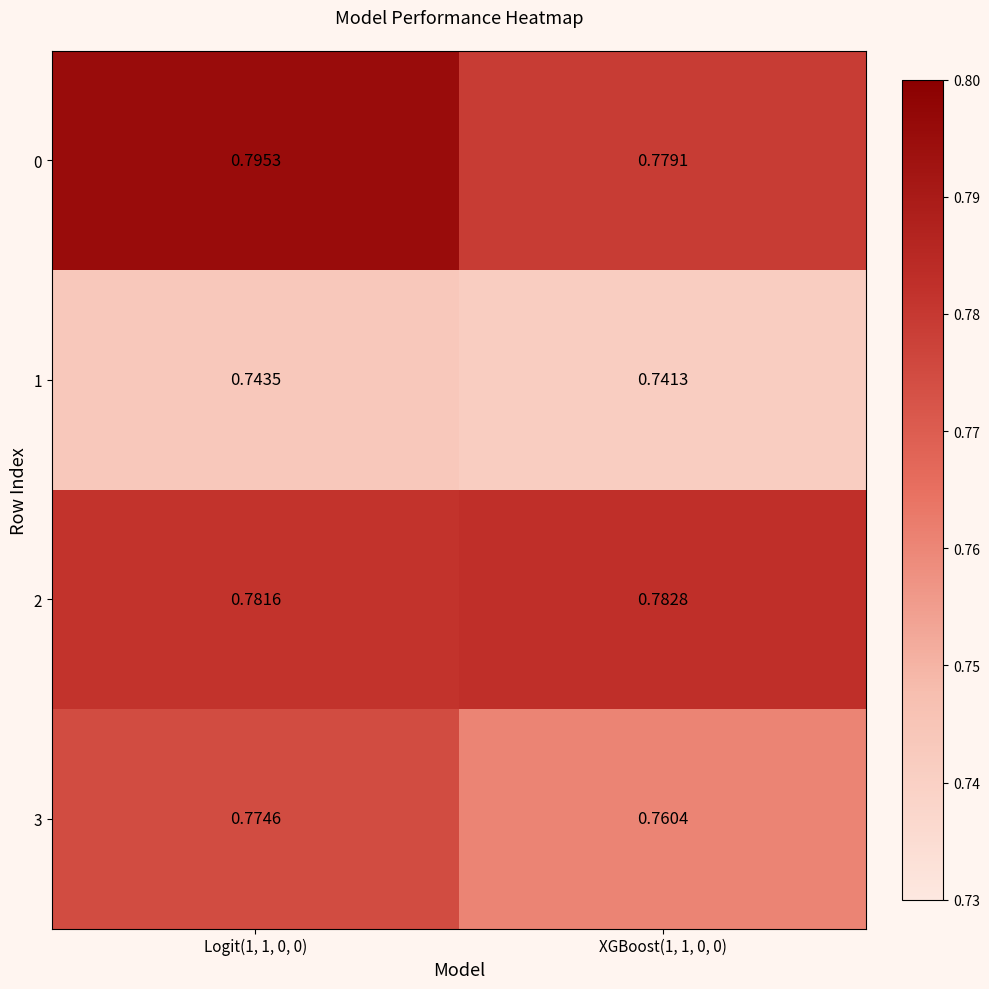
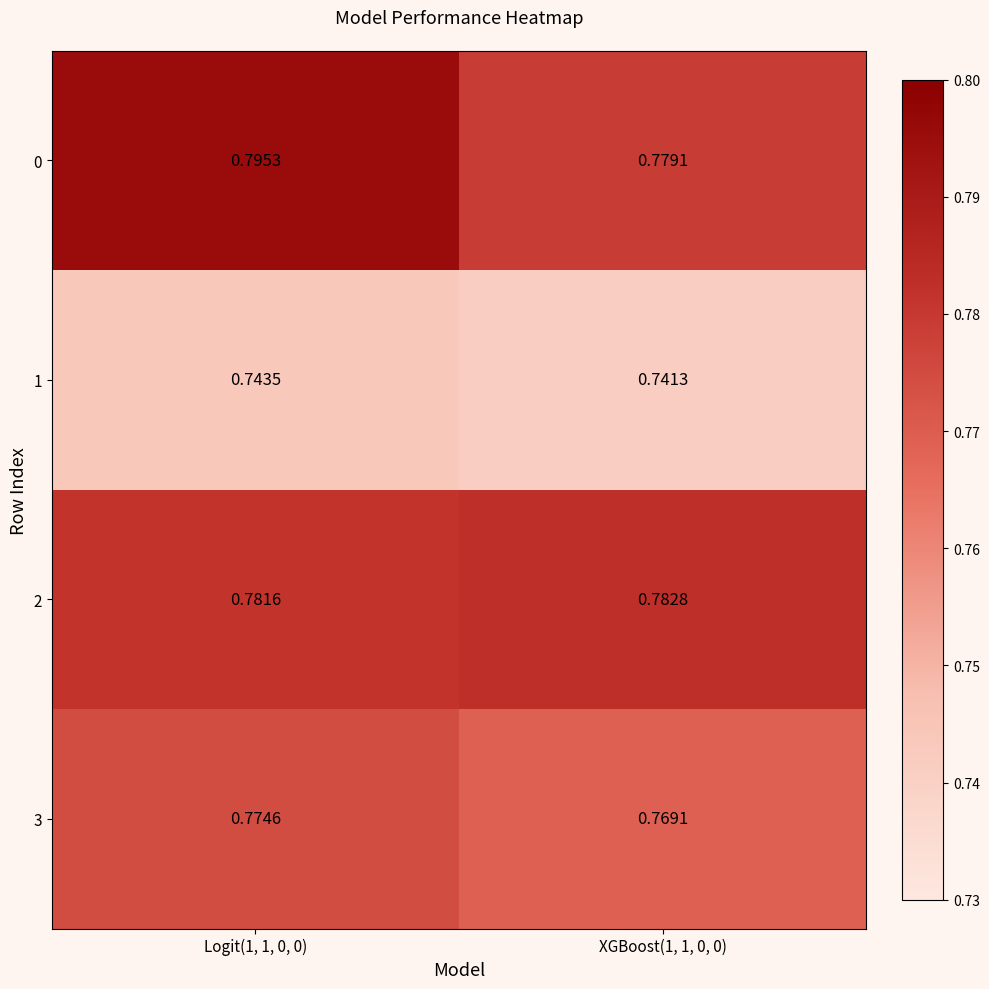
  {
    "0": {
      "Logit(1, 1, 0, 0)": 0.7953,
      "XGBoost(1, 1, 0, 0)": 0.7791
    },
    "1": {
      "Logit(1, 1, 0, 0)": 0.7435,
      "XGBoost(1, 1, 0, 0)": 0.7413
    },
    "2": {
      "Logit(1, 1, 0, 0)": 0.7816,
      "XGBoost(1, 1, 0, 0)": 0.7828
    },
    "3": {
      "Logit(1, 1, 0, 0)": 0.7746,
-     "XGBoost(1, 1, 0, 0)": 0.7604
+     "XGBoost(1, 1, 0, 0)": 0.7691
    }
  }
